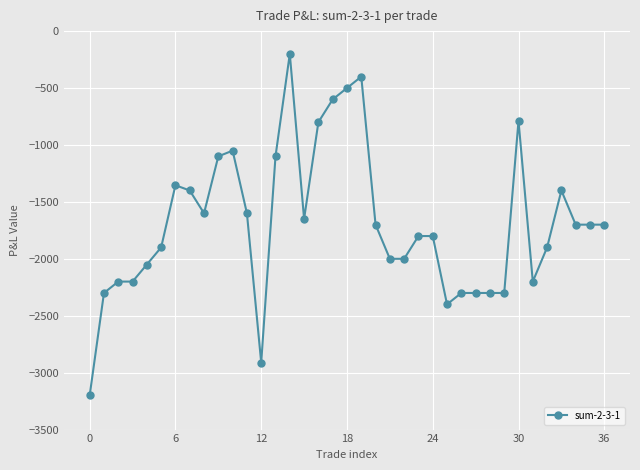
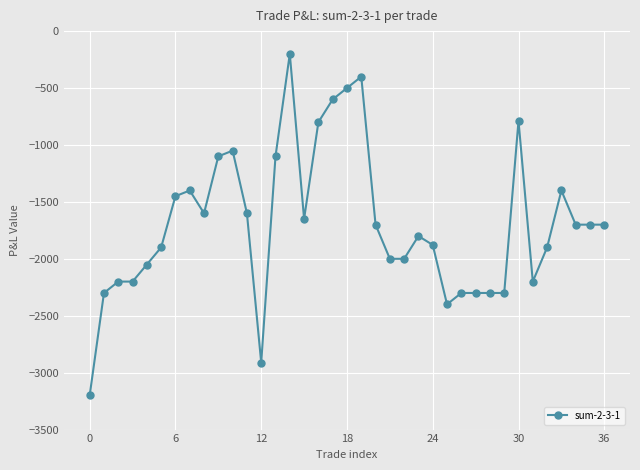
  {
    "0": -3200,
-   "6": -1350,
+   "6": -1450,
    "12": -2910,
    "18": -500,
-   "24": -1800,
+   "24": -1880,
    "30": -790,
    "36": -1700
  }
